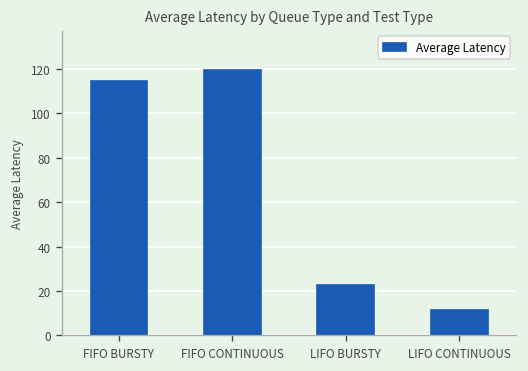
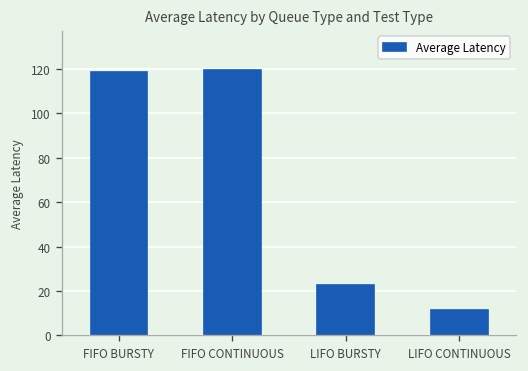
  {
-   "FIFO BURSTY": 114,
+   "FIFO BURSTY": 119,
    "FIFO CONTINUOUS": 119,
    "LIFO BURSTY": 23,
    "LIFO CONTINUOUS": 12
  }
